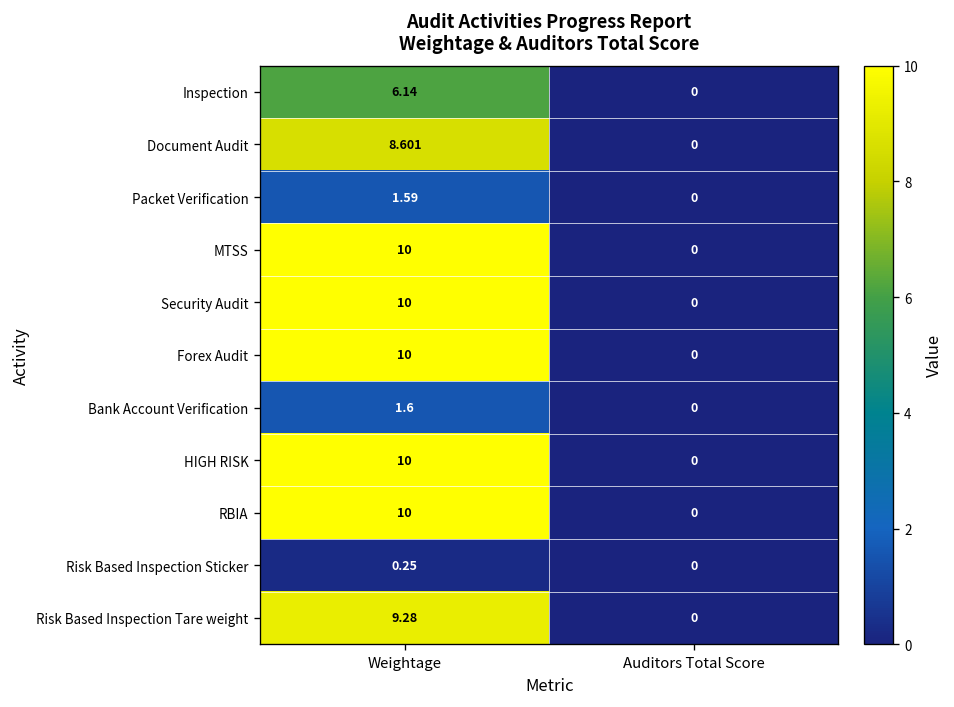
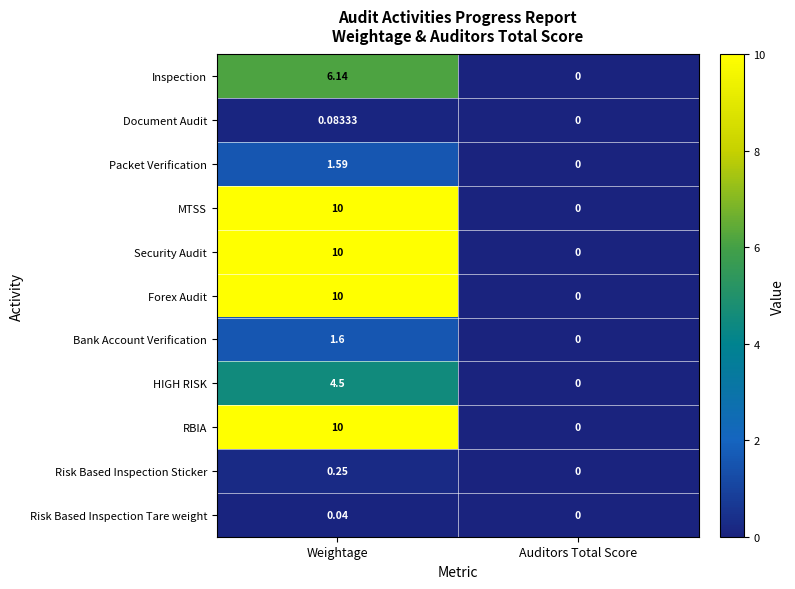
  {
    "Inspection": {
      "Weightage": 6.14,
      "Auditors Total Score": 0
    },
    "Document Audit": {
-     "Weightage": 8.601,
+     "Weightage": 0.08333,
      "Auditors Total Score": 0
    },
    "Packet Verification": {
      "Weightage": 1.59,
      "Auditors Total Score": 0
    },
    "MTSS": {
      "Weightage": 10,
      "Auditors Total Score": 0
    },
    "Security Audit": {
      "Weightage": 10,
      "Auditors Total Score": 0
    },
    "Forex Audit": {
      "Weightage": 10,
      "Auditors Total Score": 0
    },
    "Bank Account Verification": {
      "Weightage": 1.6,
      "Auditors Total Score": 0
    },
    "HIGH RISK": {
-     "Weightage": 10,
+     "Weightage": 4.5,
      "Auditors Total Score": 0
    },
    "RBIA": {
      "Weightage": 10,
      "Auditors Total Score": 0
    },
    "Risk Based Inspection Sticker": {
      "Weightage": 0.25,
      "Auditors Total Score": 0
    },
    "Risk Based Inspection Tare weight": {
-     "Weightage": 9.28,
+     "Weightage": 0.04,
      "Auditors Total Score": 0
    }
  }
